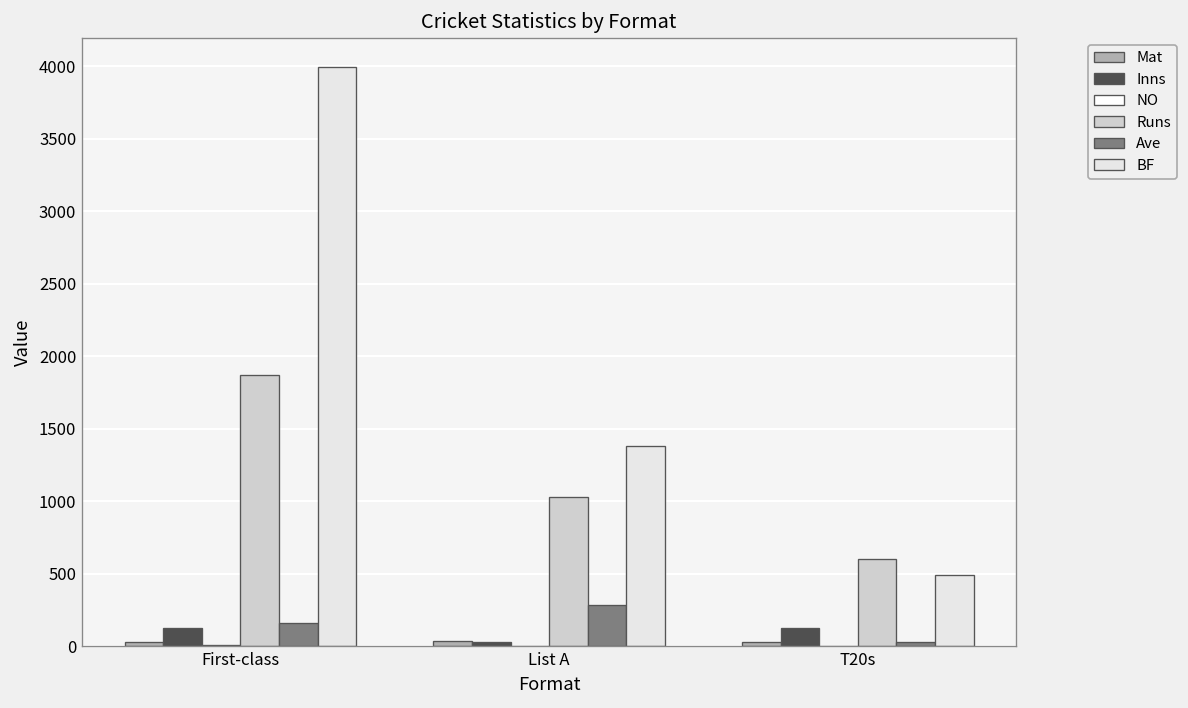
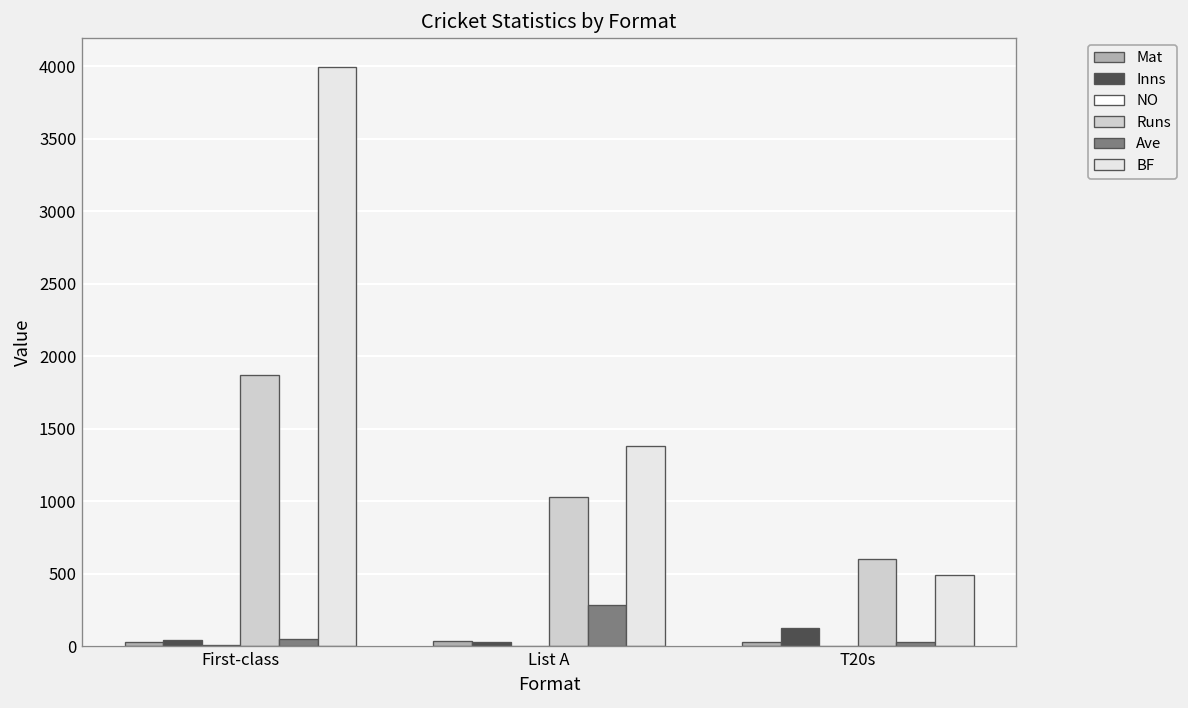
  {
    "Inns": {
-     "First-class": 130,
+     "First-class": 40,
      "List A": 30,
      "T20s": 120
    },
    "Ave": {
-     "First-class": 160,
+     "First-class": 50,
      "List A": 280,
      "T20s": 30
    }
  }
